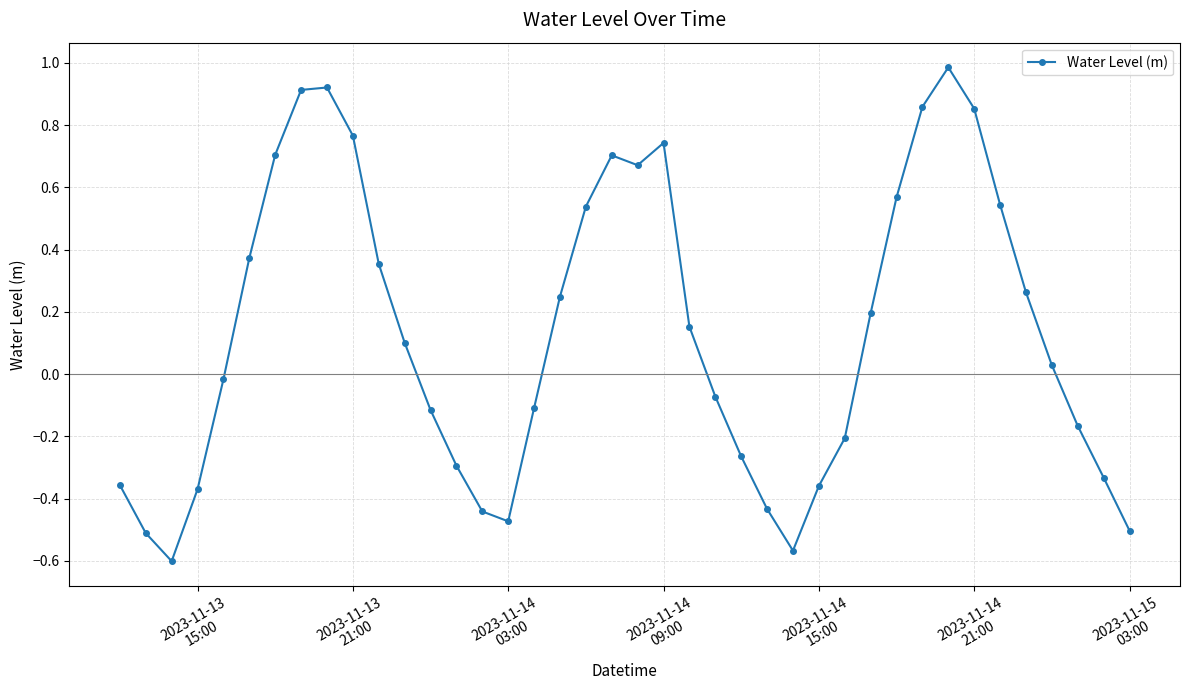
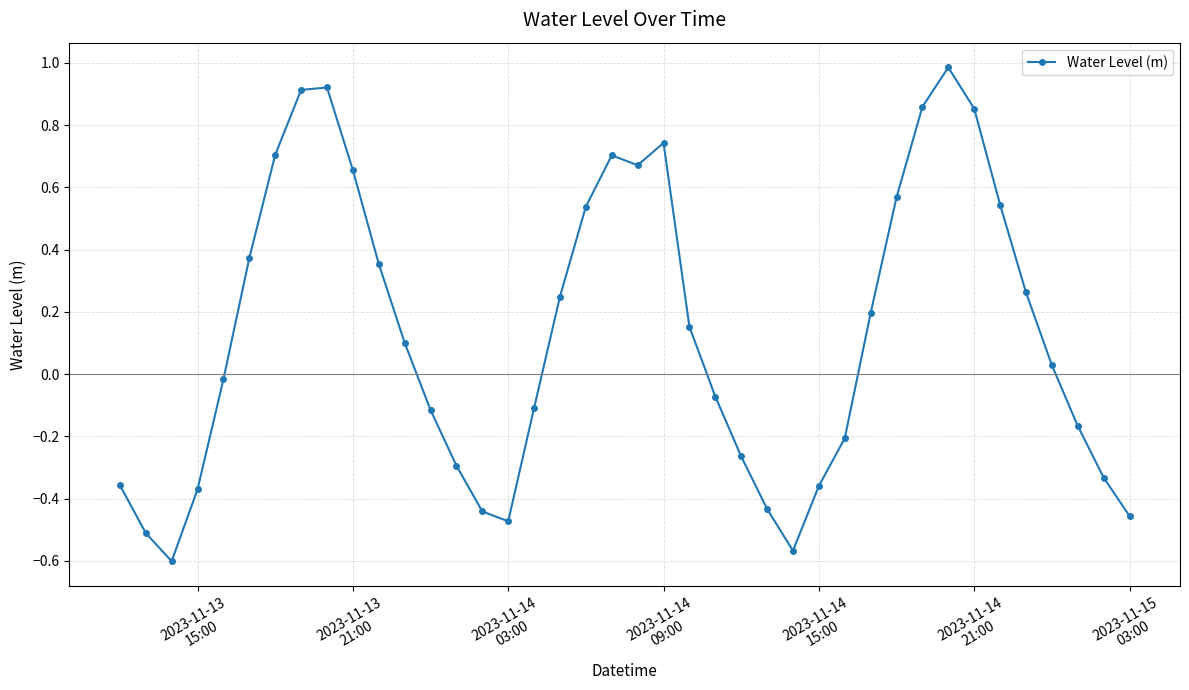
  {
    "2023-11-13 15:00": -0.37,
-   "2023-11-13 21:00": 0.77,
+   "2023-11-13 21:00": 0.66,
    "2023-11-14 03:00": -0.47,
    "2023-11-14 09:00": 0.74,
    "2023-11-14 15:00": -0.36,
    "2023-11-14 21:00": 0.85,
-   "2023-11-15 03:00": -0.50
+   "2023-11-15 03:00": -0.46
  }
